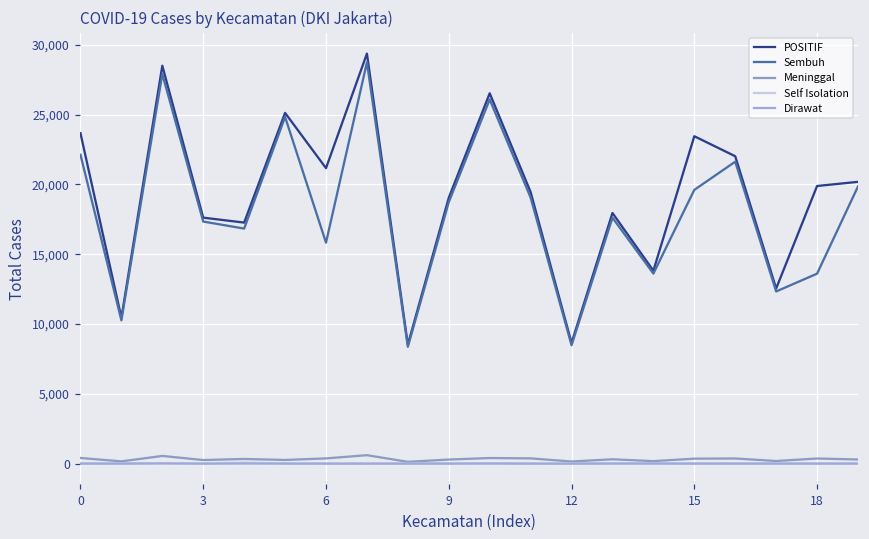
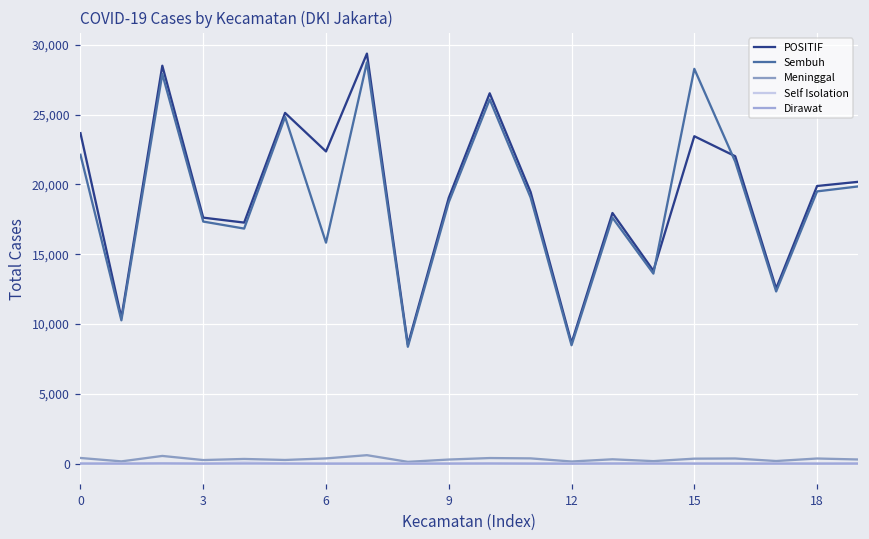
  {
    "POSITIF": {
      "0": "23,700",
      "3": "17,600",
-     "6": "21,200",
+     "6": "22,400",
      "9": "19,000",
      "15": "23,500",
      "18": "19,900"
    },
    "Sembuh": {
      "0": "22,100",
      "3": "17,300",
      "6": "15,800",
      "9": "18,700",
-     "15": "19,600",
-     "18": "13,600"
+     "15": "28,300",
+     "18": "19,500"
    }
  }
